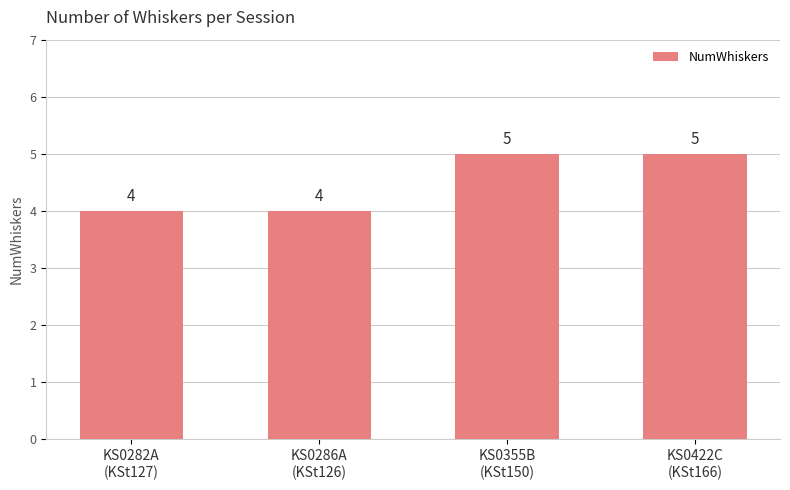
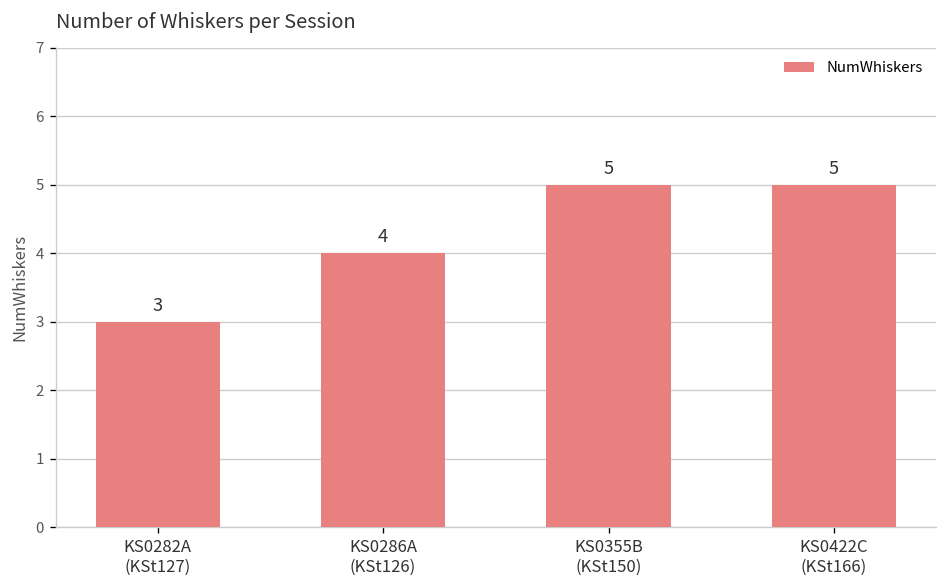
  {
-   "KS0282A (KSt127)": 4,
+   "KS0282A (KSt127)": 3,
    "KS0286A (KSt126)": 4,
    "KS0355B (KSt150)": 5,
    "KS0422C (KSt166)": 5
  }
